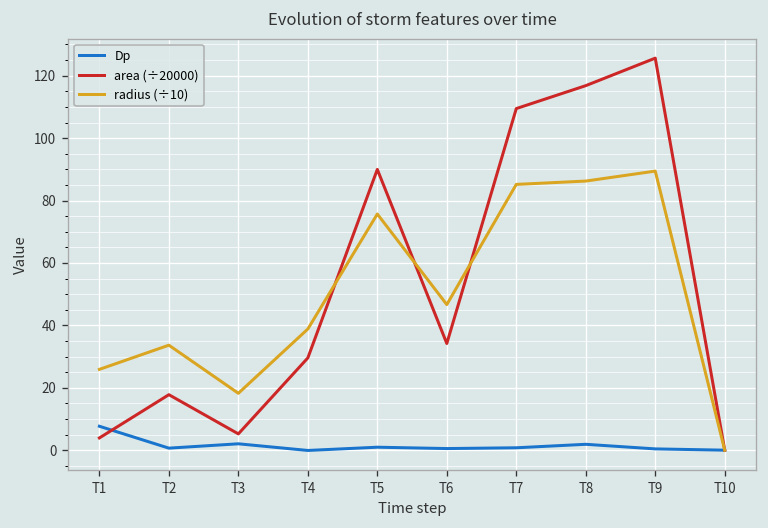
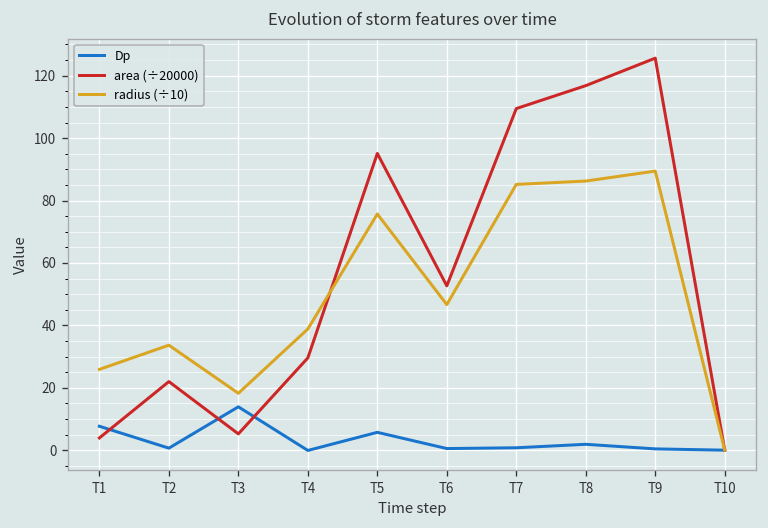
  {
    "Dp": {
      "T1": 8,
      "T2": 1,
-     "T3": 2,
+     "T3": 14,
      "T4": 0,
-     "T5": 1,
+     "T5": 6,
      "T6": 1,
      "T7": 1,
      "T8": 2,
      "T9": 0
    },
    "area (÷20000)": {
      "T1": 4,
-     "T2": 18,
+     "T2": 22,
      "T3": 5,
      "T4": 30,
-     "T5": 90,
-     "T6": 34,
+     "T5": 95,
+     "T6": 53,
      "T7": 109,
      "T8": 117,
      "T9": 126
    },
    "radius (÷10)": {
      "T1": 26,
      "T2": 34,
      "T3": 18,
      "T4": 39,
      "T5": 76,
      "T6": 47,
      "T7": 85,
      "T8": 86,
      "T9": 89
    }
  }
